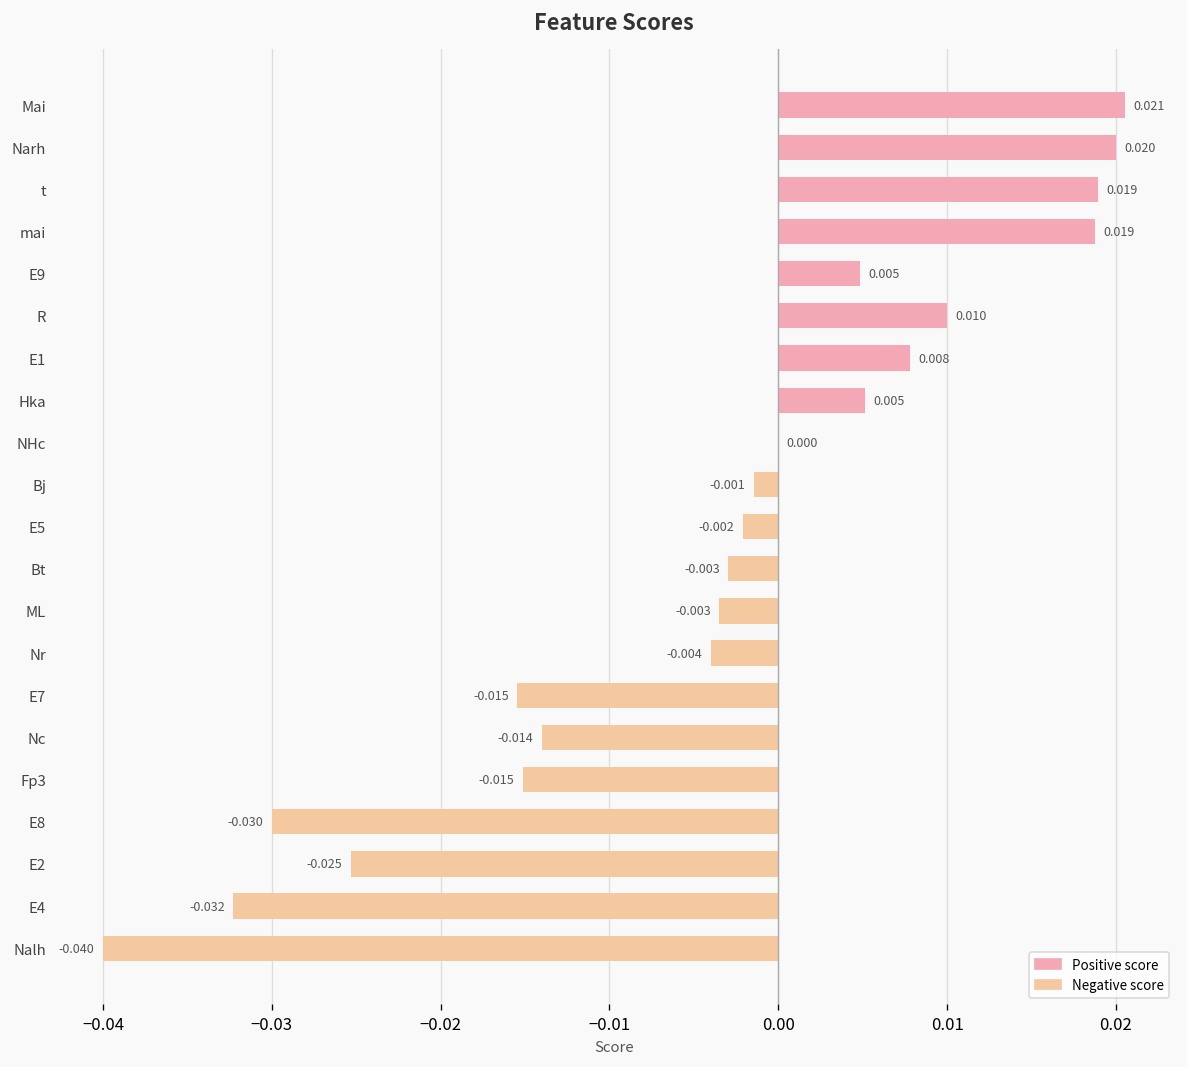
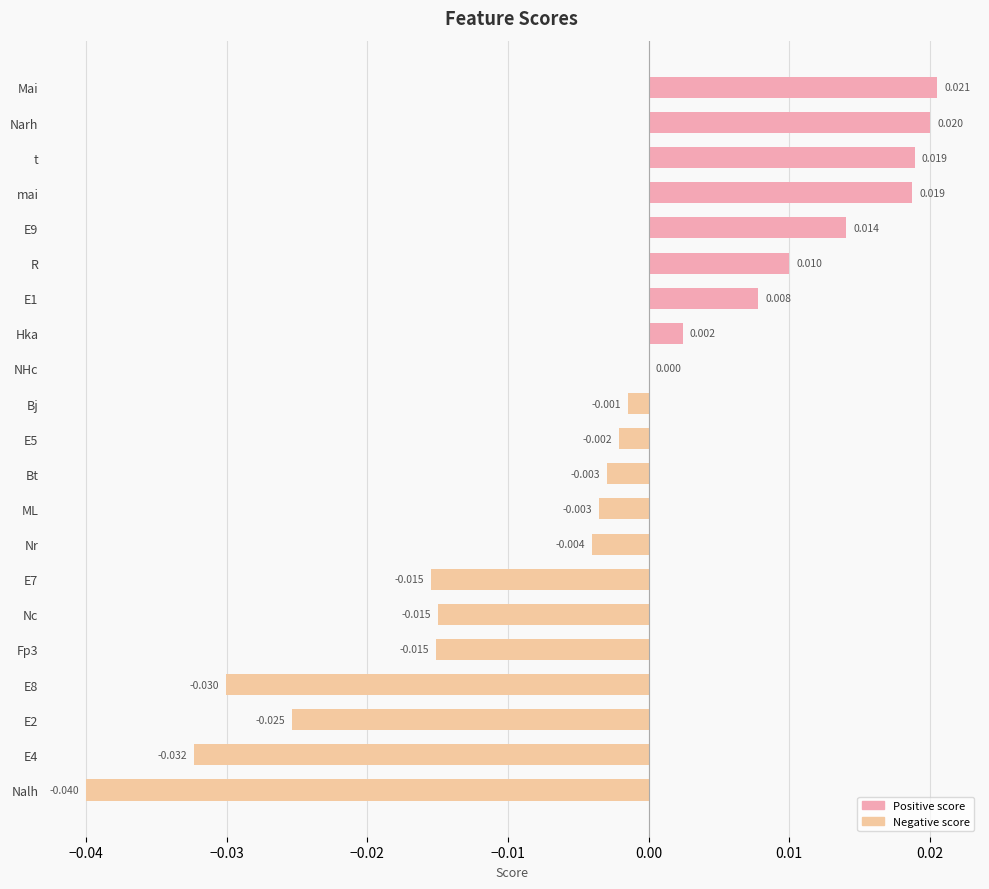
  {
    "Mai": 0.021,
    "Narh": 0.020,
    "t": 0.019,
    "mai": 0.019,
-   "E9": 0.005,
+   "E9": 0.014,
    "R": 0.010,
    "E1": 0.008,
-   "Hka": 0.005,
+   "Hka": 0.002,
    "NHc": 0.000,
    "Bj": -0.001,
    "E5": -0.002,
    "Bt": -0.003,
    "ML": -0.003,
    "Nr": -0.004,
    "E7": -0.015,
-   "Nc": -0.014,
+   "Nc": -0.015,
    "Fp3": -0.015,
    "E8": -0.030,
    "E2": -0.025,
    "E4": -0.032,
    "Nalh": -0.040
  }
